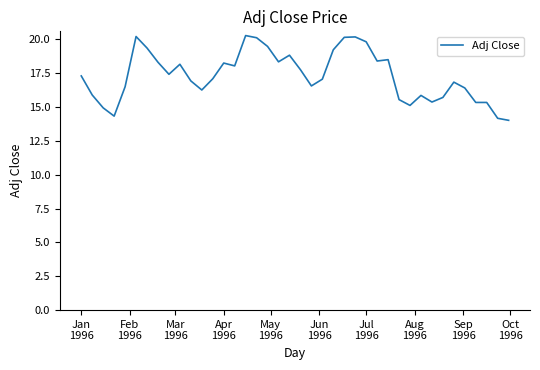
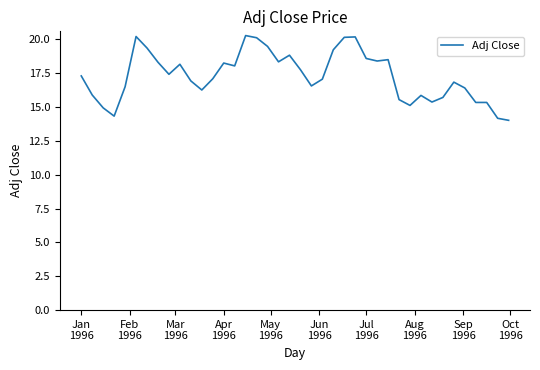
  {
    "Jan 1996": 17.3,
    "Apr 1996": 18.3,
-   "Jul 1996": 19.8
+   "Jul 1996": 18.6
  }
